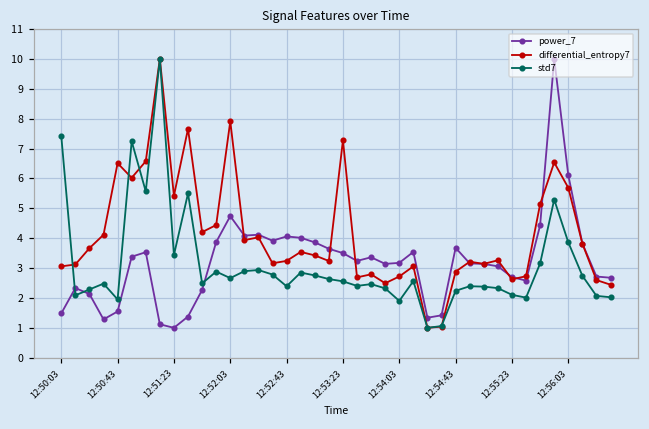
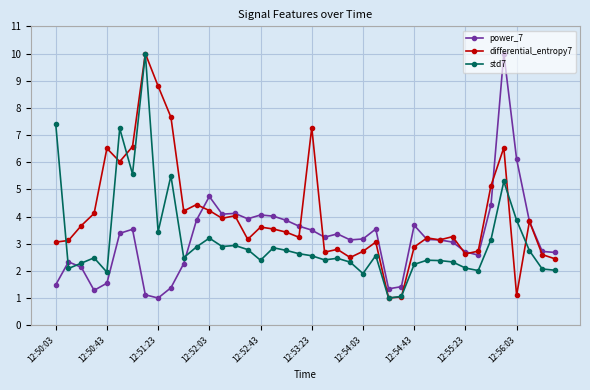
  {
    "power_7": {
      "12:50:03": 1.5,
      "12:50:43": 1.5,
      "12:51:23": 1.0,
      "12:52:03": 4.7,
      "12:52:43": 4.1,
      "12:53:23": 3.5,
      "12:54:03": 3.2,
      "12:54:43": 3.7,
      "12:56:03": 6.1
    },
    "differential_entropy7": {
      "12:50:03": 3.1,
      "12:50:43": 6.5,
-     "12:51:23": 5.4,
-     "12:52:03": 7.9,
-     "12:52:43": 3.2,
+     "12:51:23": 8.8,
+     "12:52:03": 4.2,
+     "12:52:43": 3.6,
      "12:53:23": 7.3,
      "12:54:03": 2.7,
      "12:54:43": 2.9,
-     "12:56:03": 5.7
+     "12:56:03": 1.1
    },
    "std7": {
      "12:50:03": 7.4,
      "12:50:43": 2.0,
      "12:51:23": 3.4,
-     "12:52:03": 2.7,
+     "12:52:03": 3.2,
      "12:52:43": 2.4,
      "12:53:23": 2.6,
      "12:54:03": 1.9,
      "12:54:43": 2.2,
      "12:55:23": 2.1,
      "12:56:03": 3.9
    }
  }
